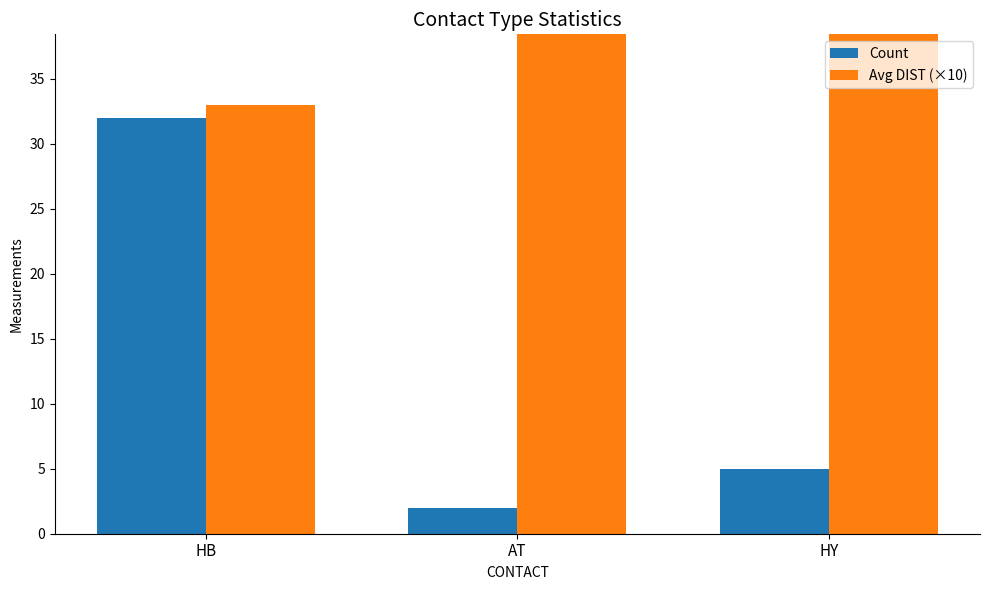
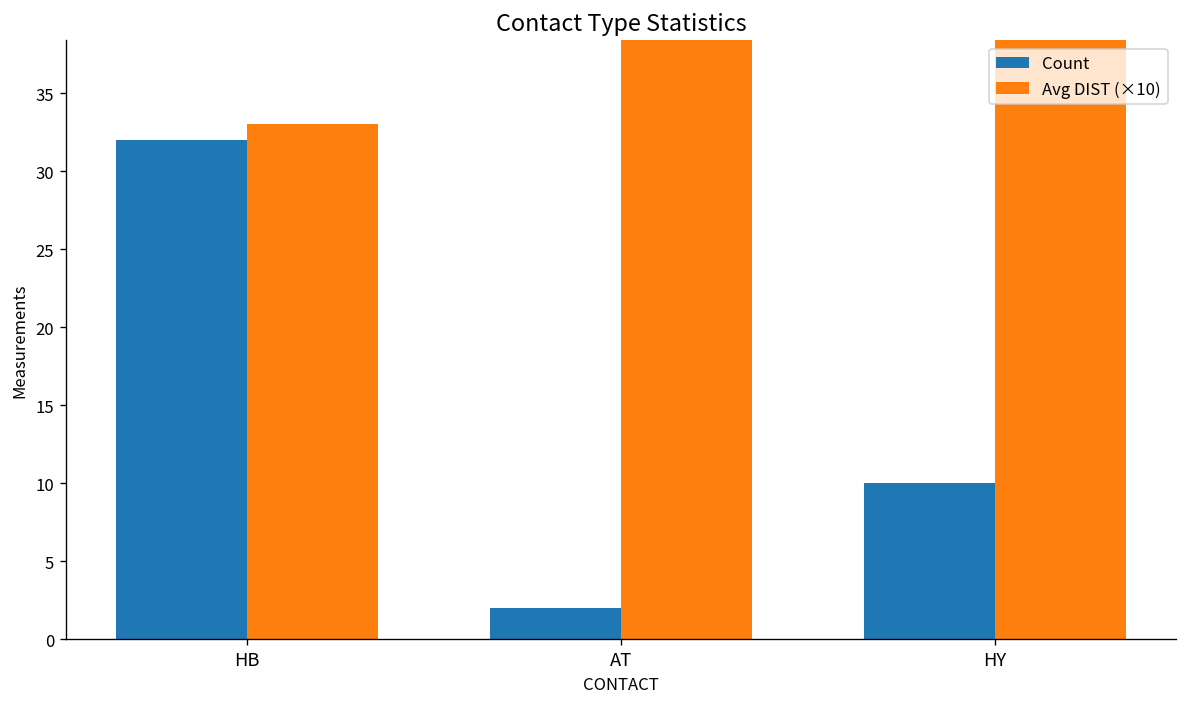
  {
    "Count": {
      "HB": 32,
      "AT": 2,
-     "HY": 5
+     "HY": 10
    },
    "Avg DIST (×10)": {
      "HB": 33
    }
  }
